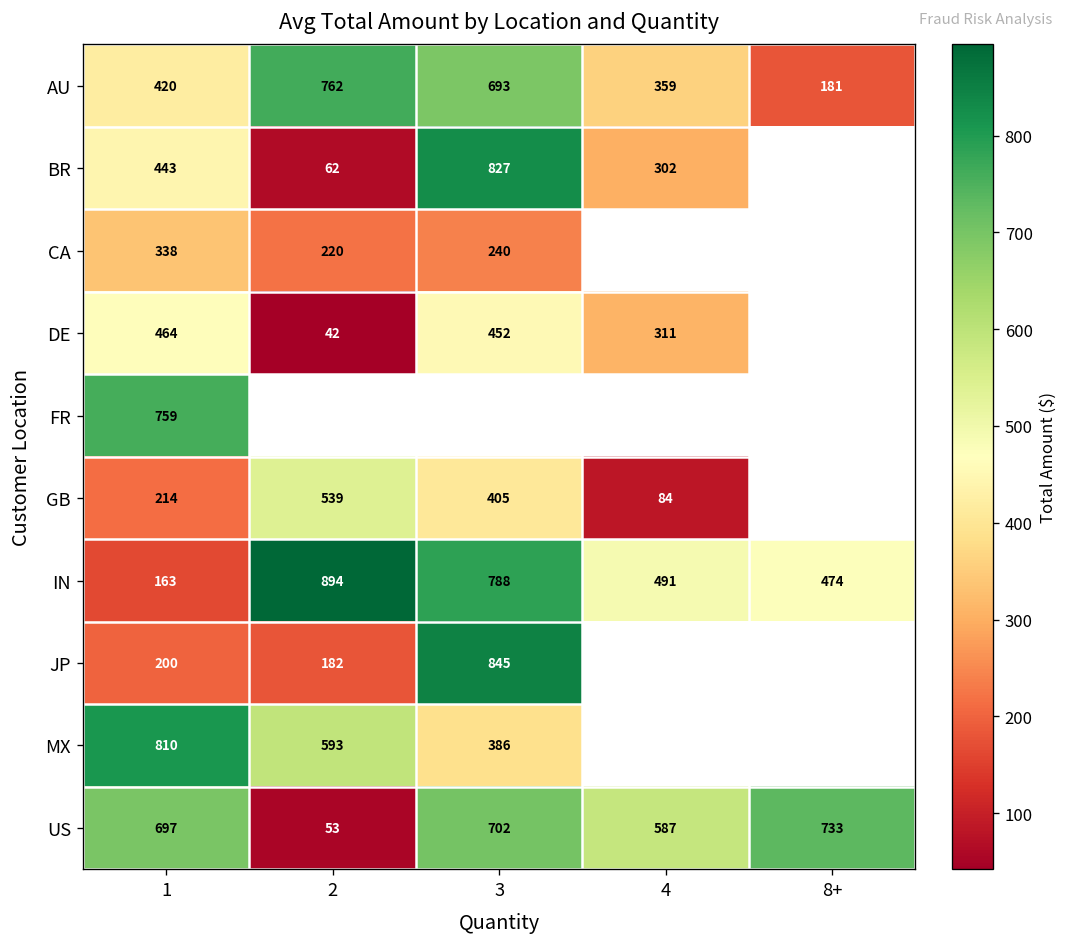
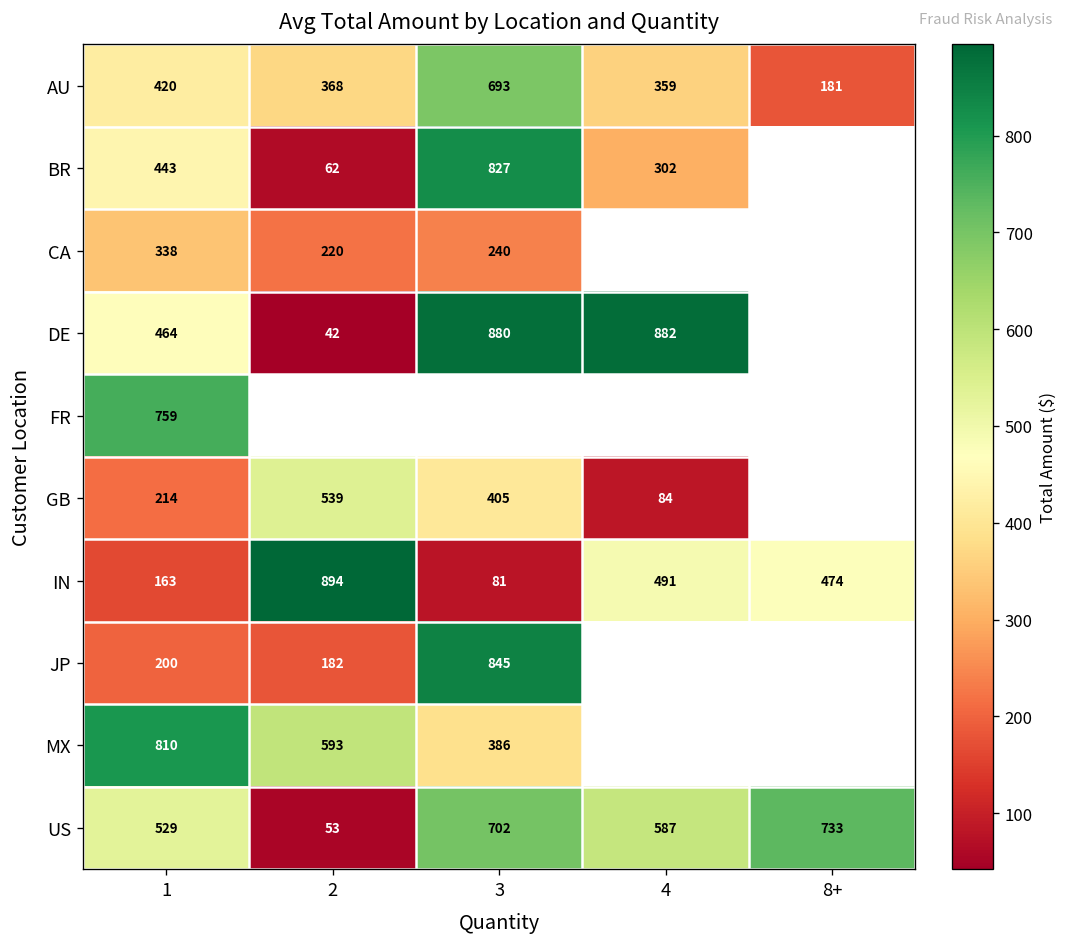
  {
    "AU": {
      "1": 420,
-     "2": 762,
+     "2": 368,
      "3": 693,
      "4": 359,
      "8+": 181
    },
    "BR": {
      "1": 443,
      "2": 62,
      "3": 827,
      "4": 302
    },
    "CA": {
      "1": 338,
      "2": 220,
      "3": 240
    },
    "DE": {
      "1": 464,
      "2": 42,
-     "3": 452,
-     "4": 311
+     "3": 880,
+     "4": 882
    },
    "FR": {
      "1": 759
    },
    "GB": {
      "1": 214,
      "2": 539,
      "3": 405,
      "4": 84
    },
    "IN": {
      "1": 163,
      "2": 894,
-     "3": 788,
+     "3": 81,
      "4": 491,
      "8+": 474
    },
    "JP": {
      "1": 200,
      "2": 182,
      "3": 845
    },
    "MX": {
      "1": 810,
      "2": 593,
      "3": 386
    },
    "US": {
-     "1": 697,
+     "1": 529,
      "2": 53,
      "3": 702,
      "4": 587,
      "8+": 733
    }
  }
